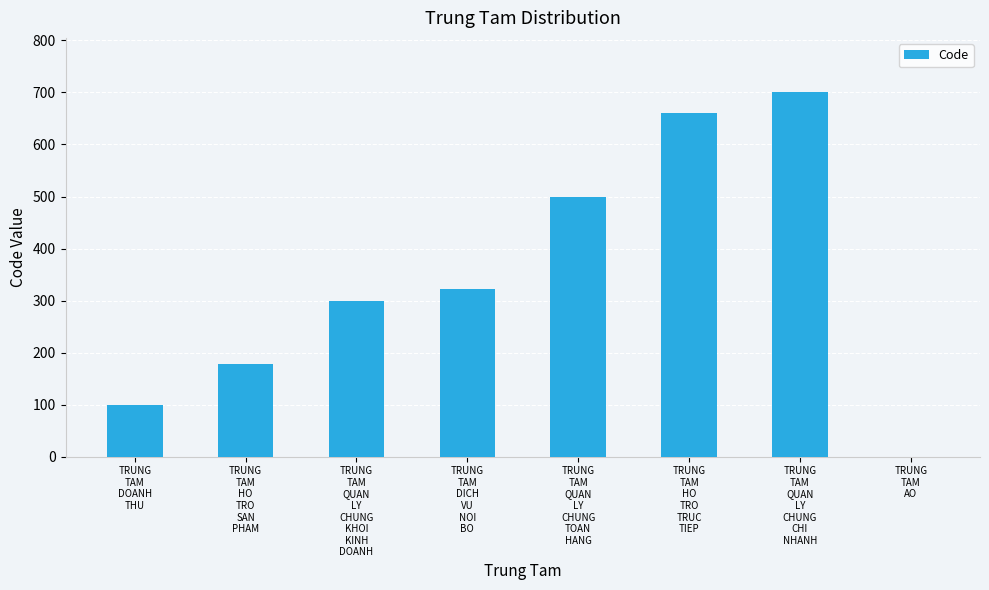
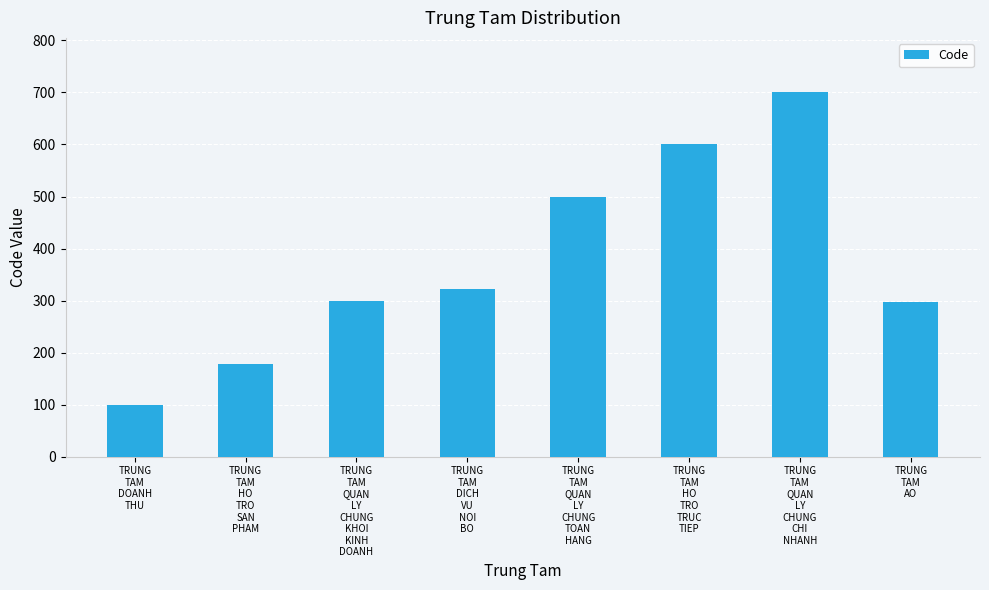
  {
    "TRUNG TAM DOANH THU": 100,
    "TRUNG TAM HO TRO SAN PHAM": 180,
    "TRUNG TAM QUAN LY CHUNG KHOI KINH DOANH": 300,
    "TRUNG TAM DICH VU NOI BO": 320,
    "TRUNG TAM QUAN LY CHUNG TOAN HANG": 500,
-   "TRUNG TAM HO TRO TRUC TIEP": 660,
+   "TRUNG TAM HO TRO TRUC TIEP": 600,
    "TRUNG TAM QUAN LY CHUNG CHI NHANH": 700,
-   "TRUNG TAM AO": 0
+   "TRUNG TAM AO": 300
  }
